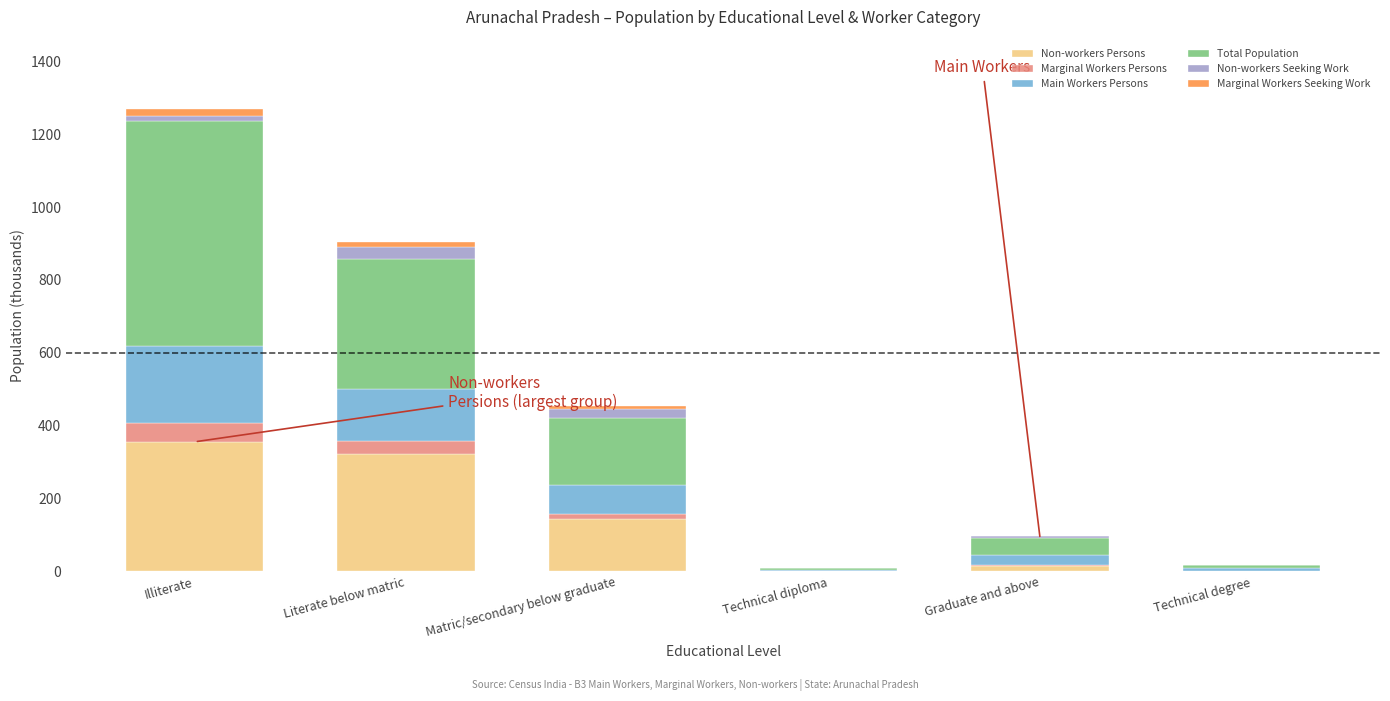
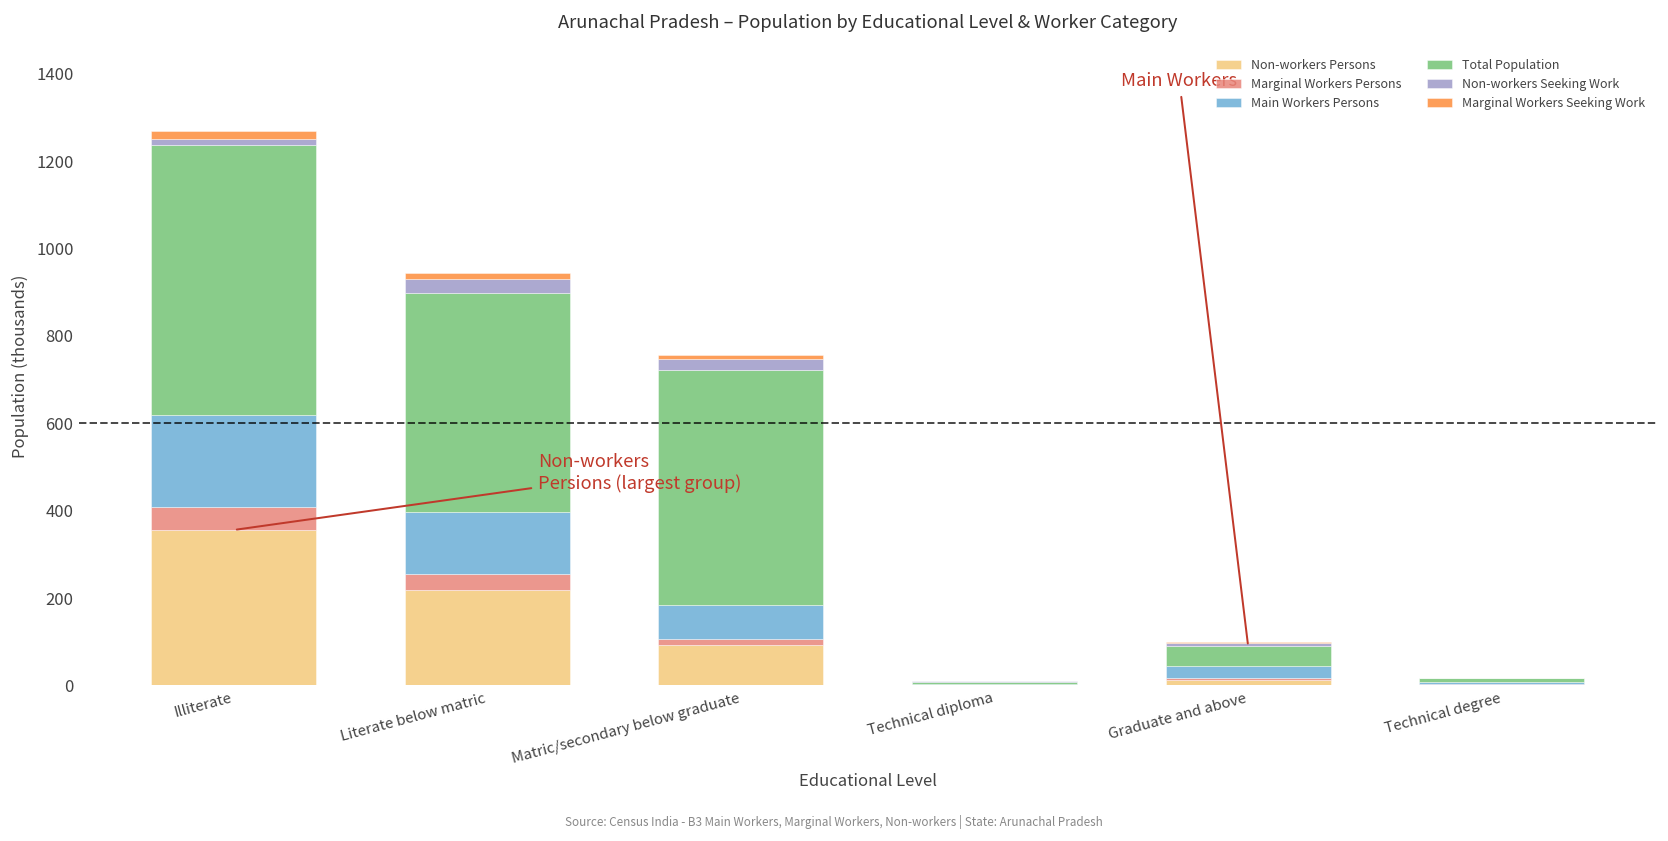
  {
    "Non-workers Persons": {
      "Illiterate": 360,
-     "Literate below matric": 320,
-     "Matric/secondary below graduate": 140,
+     "Literate below matric": 220,
+     "Matric/secondary below graduate": 90,
      "Graduate and above": 10
    },
    "Marginal Workers Persons": {
      "Illiterate": 50,
      "Literate below matric": 40,
      "Matric/secondary below graduate": 10
    },
    "Total Population": {
      "Illiterate": 620,
-     "Literate below matric": 360,
-     "Matric/secondary below graduate": 180,
+     "Literate below matric": 500,
+     "Matric/secondary below graduate": 540,
      "Graduate and above": 50,
      "Technical degree": 10
    },
    "Marginal Workers Seeking Work": {
      "Illiterate": 20,
      "Literate below matric": 20,
      "Matric/secondary below graduate": 10
    }
  }
